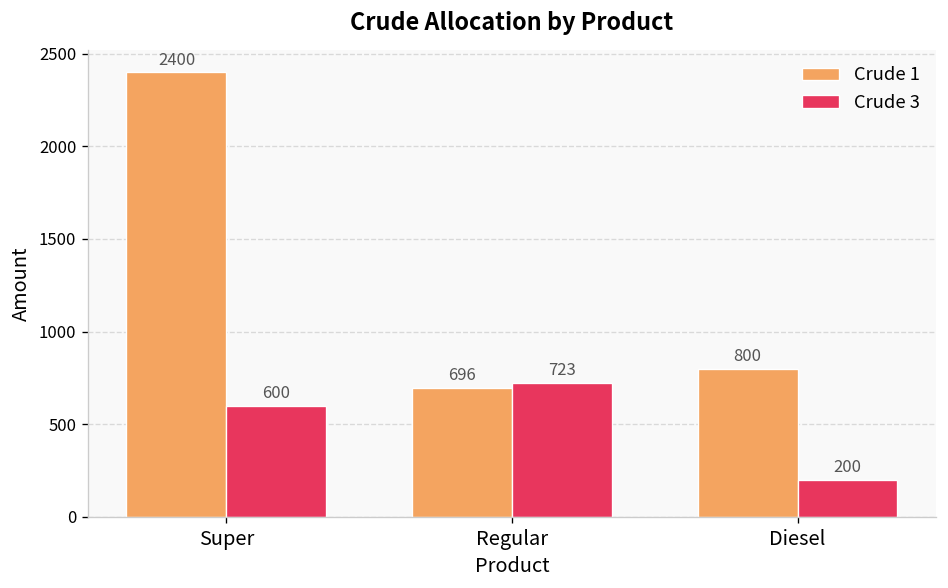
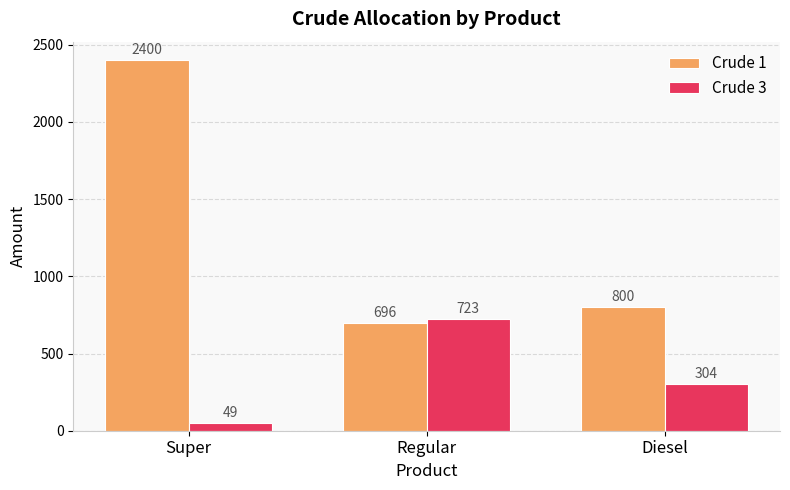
  {
    "Crude 1": {
      "Super": 2400,
      "Regular": 696,
      "Diesel": 800
    },
    "Crude 3": {
-     "Super": 600,
+     "Super": 49,
      "Regular": 723,
-     "Diesel": 200
+     "Diesel": 304
    }
  }
